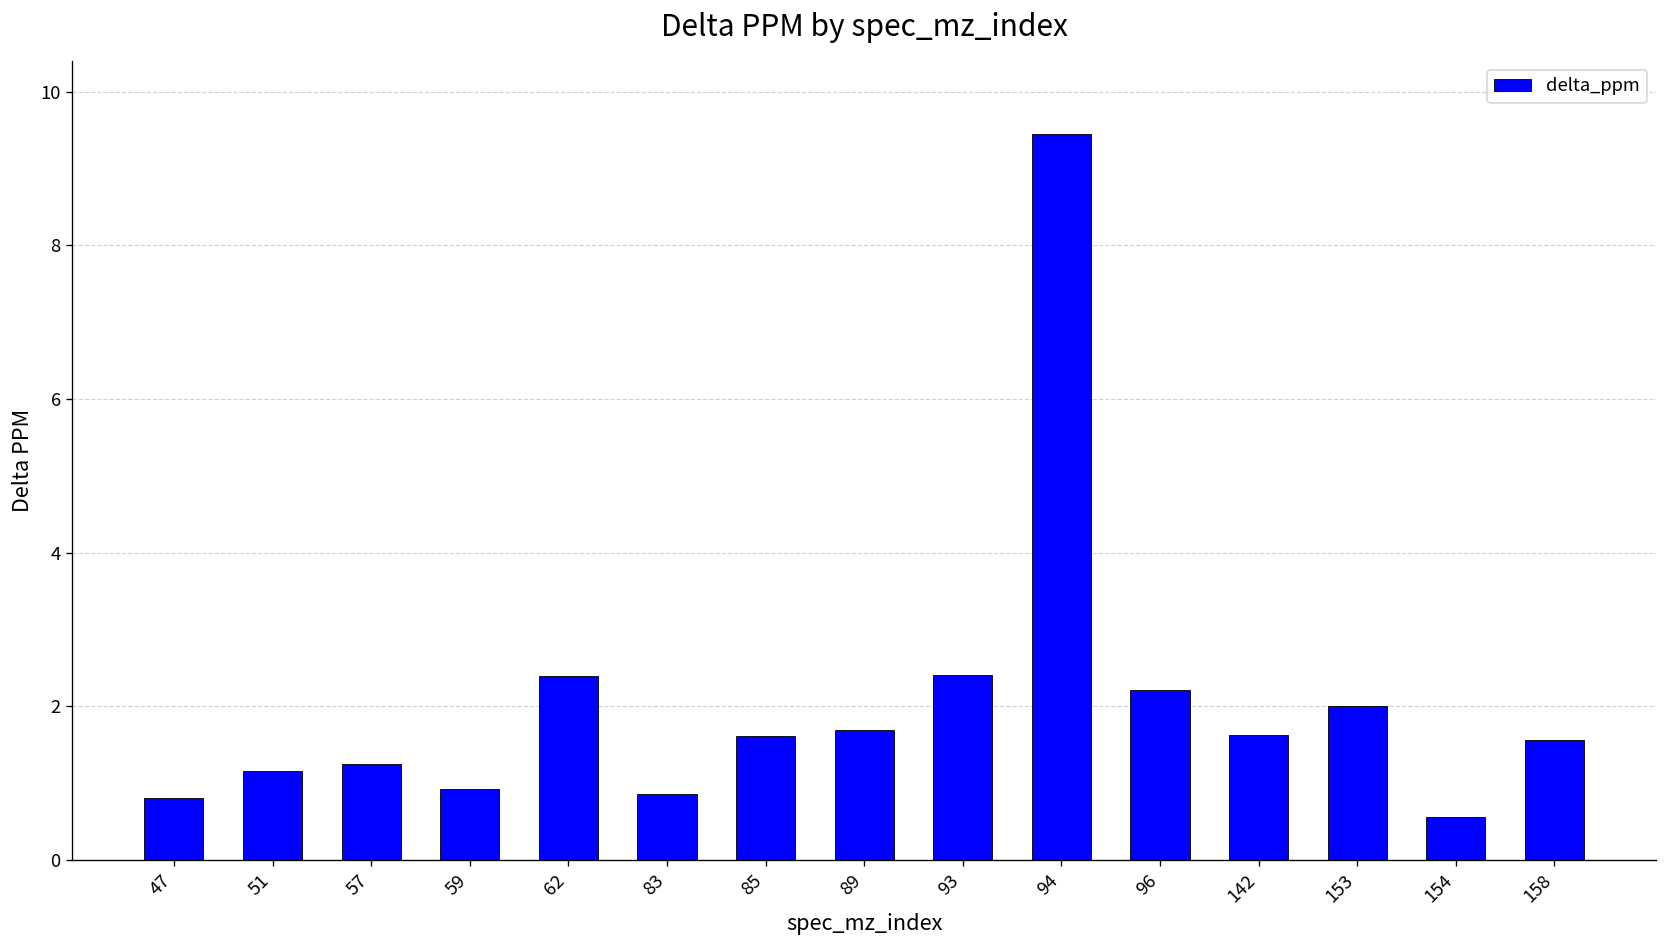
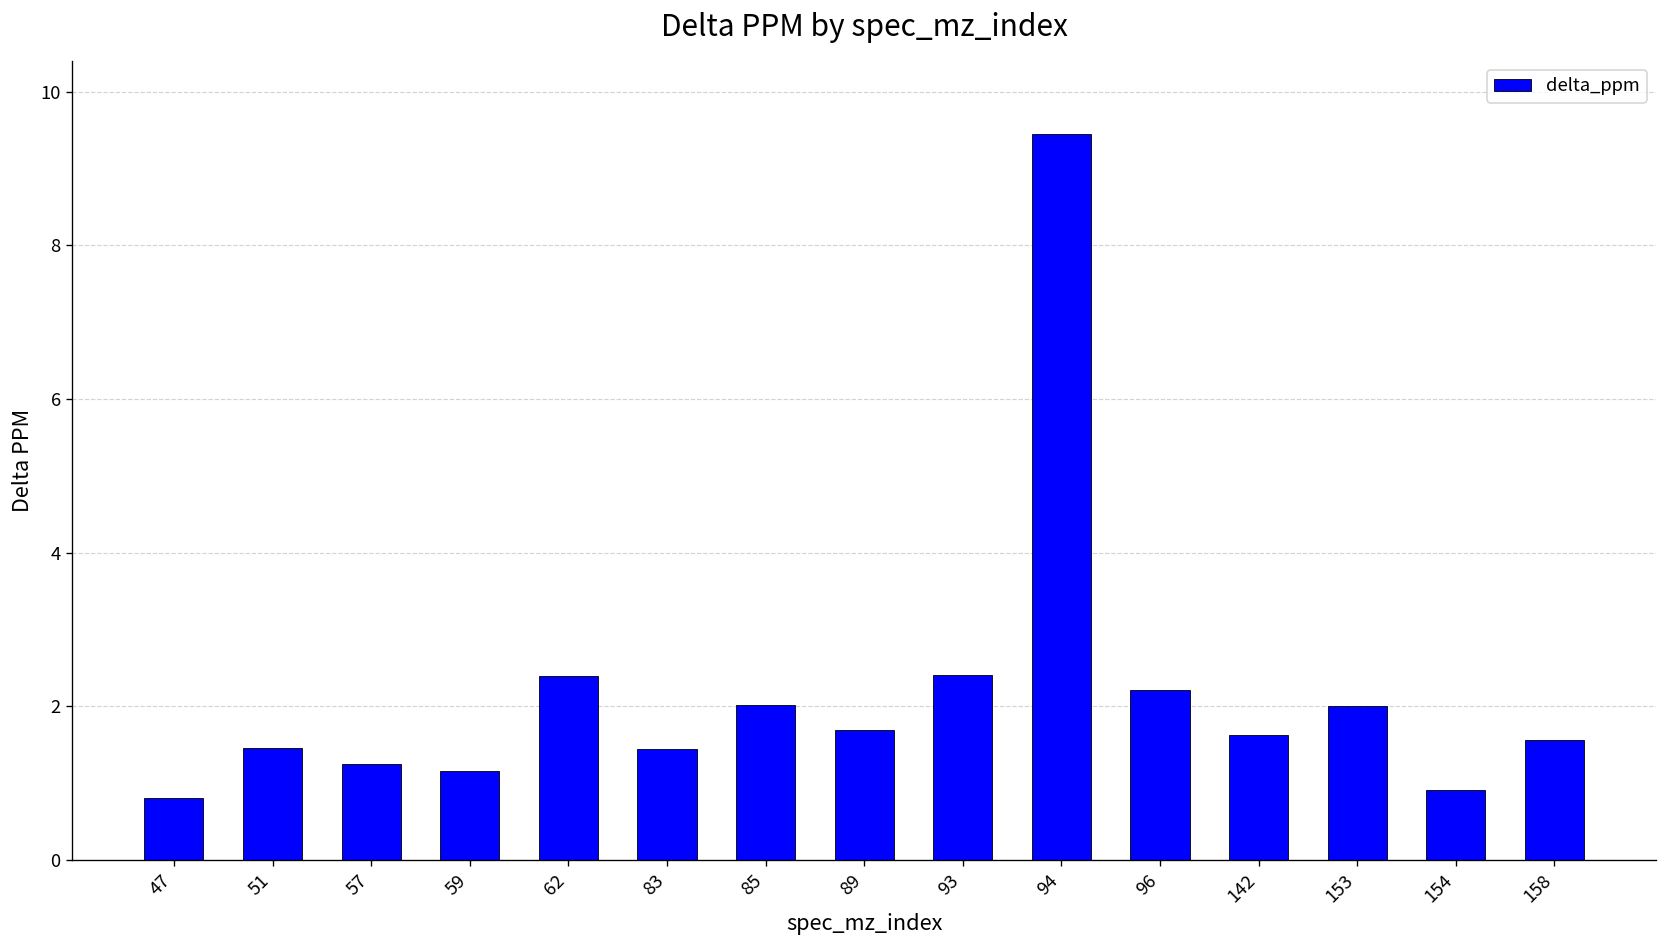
  {
    "47": 0.8,
-   "51": 1.2,
+   "51": 1.5,
    "57": 1.3,
-   "59": 0.9,
+   "59": 1.2,
    "62": 2.4,
-   "83": 0.9,
-   "85": 1.6,
+   "83": 1.4,
+   "85": 2.0,
    "89": 1.7,
    "93": 2.4,
    "94": 9.5,
    "96": 2.2,
    "142": 1.6,
    "153": 2.0,
-   "154": 0.6,
+   "154": 0.9,
    "158": 1.6
  }
